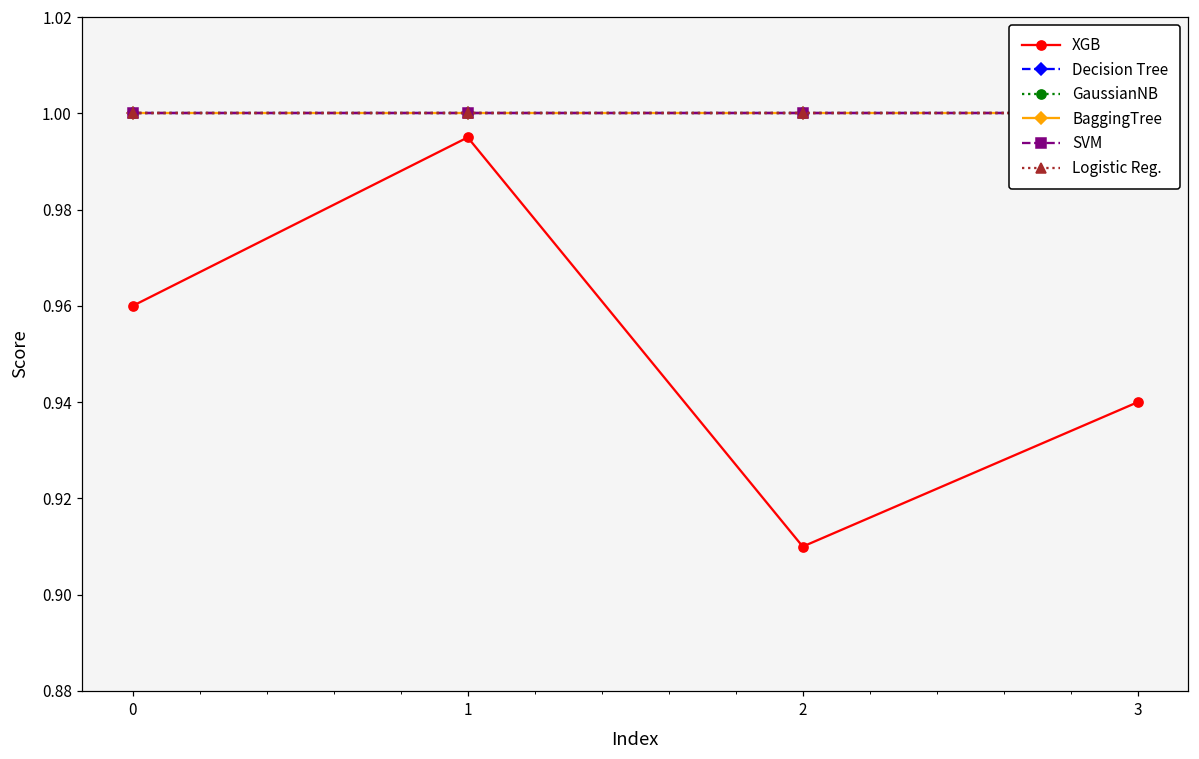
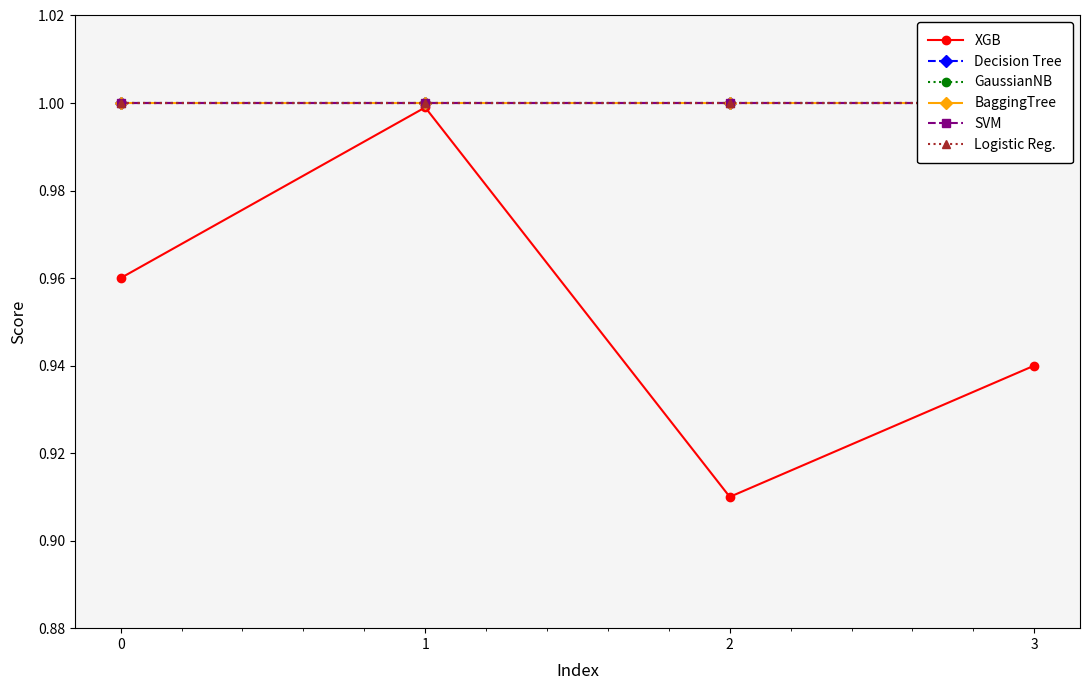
  {
    "XGB": {
      "0": 0.960,
-     "1": 0.995,
+     "1": 0.999,
      "2": 0.910,
      "3": 0.940
    },
    "Logistic Reg.": {
      "0": 1.000,
      "1": 1.000,
      "2": 1.000
    }
  }
